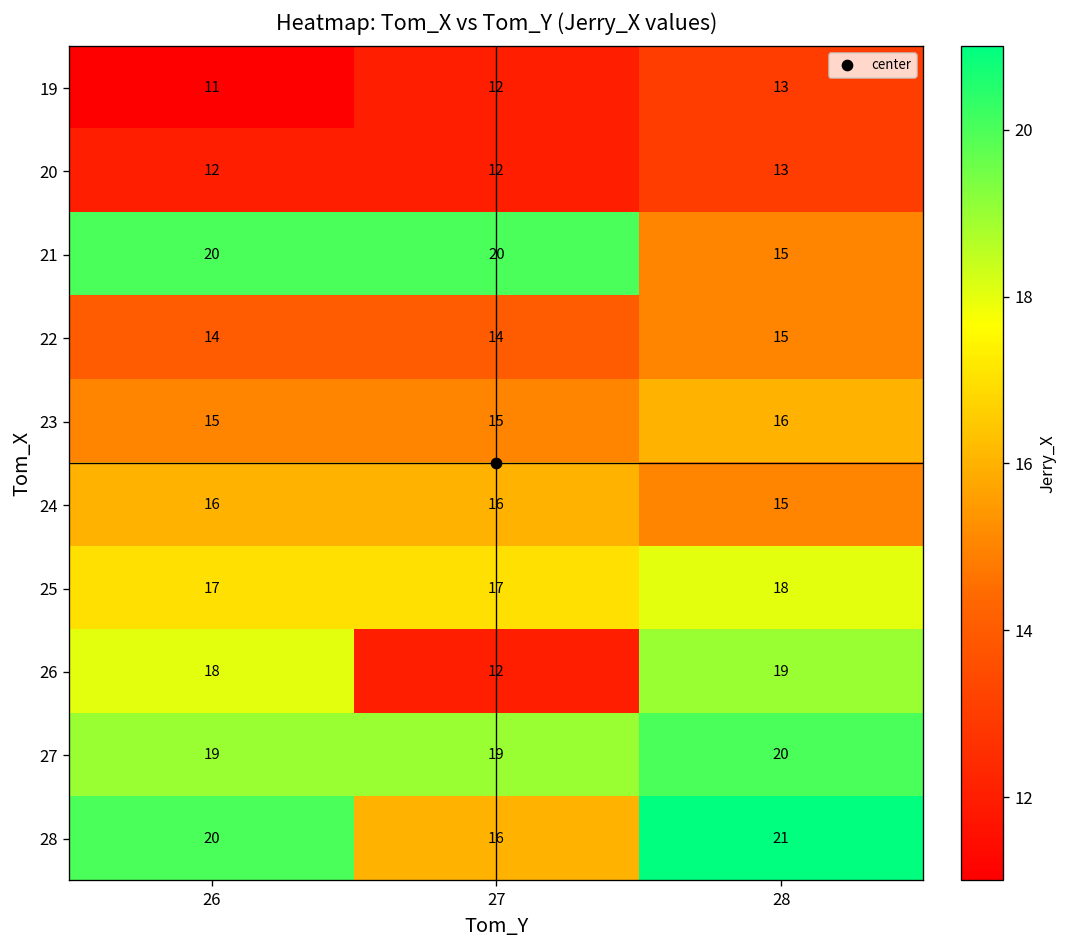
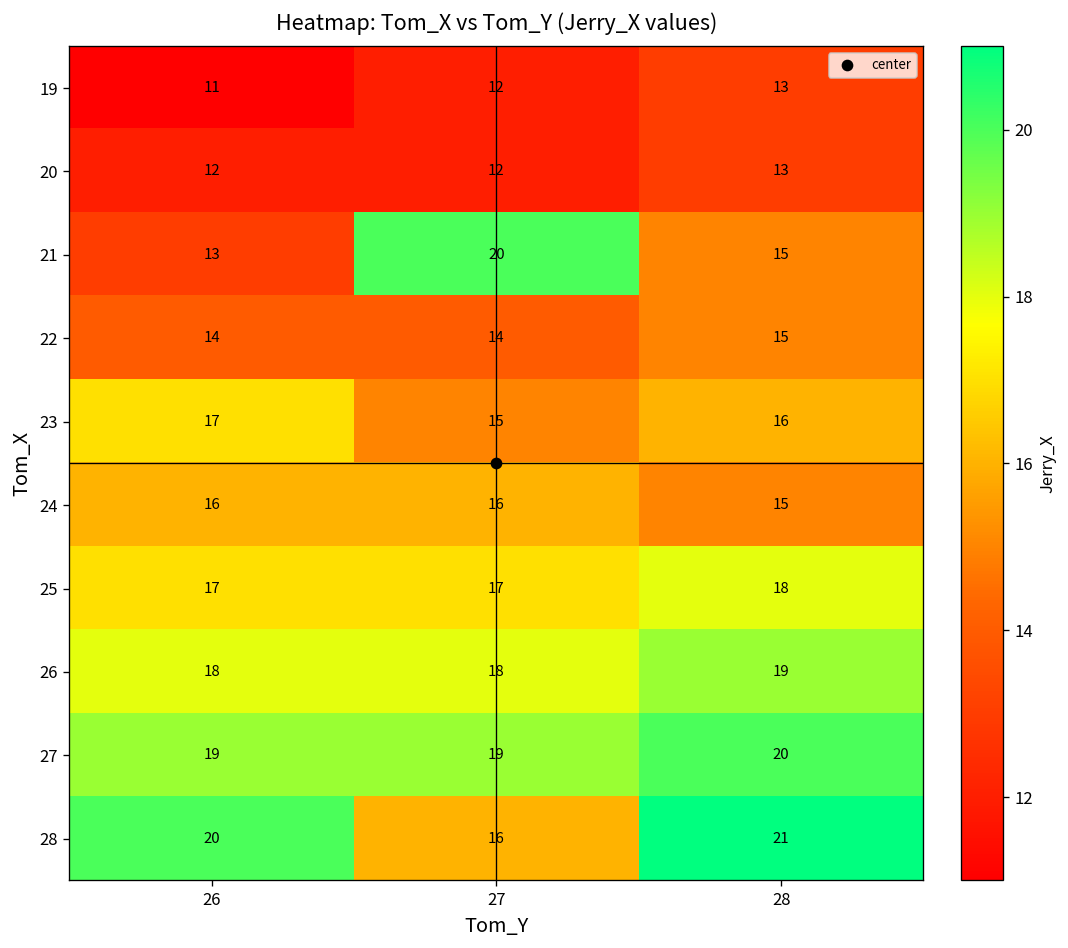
  {
    "19": {
      "26": 11,
      "27": 12,
      "28": 13
    },
    "20": {
      "26": 12,
      "27": 12,
      "28": 13
    },
    "21": {
-     "26": 20,
+     "26": 13,
      "27": 20,
      "28": 15
    },
    "22": {
      "26": 14,
      "27": 14,
      "28": 15
    },
    "23": {
-     "26": 15,
+     "26": 17,
      "27": 15,
      "28": 16
    },
    "24": {
      "26": 16,
      "27": 16,
      "28": 15
    },
    "25": {
      "26": 17,
      "27": 17,
      "28": 18
    },
    "26": {
      "26": 18,
-     "27": 12,
+     "27": 18,
      "28": 19
    },
    "27": {
      "26": 19,
      "27": 19,
      "28": 20
    },
    "28": {
      "26": 20,
      "27": 16,
      "28": 21
    }
  }
